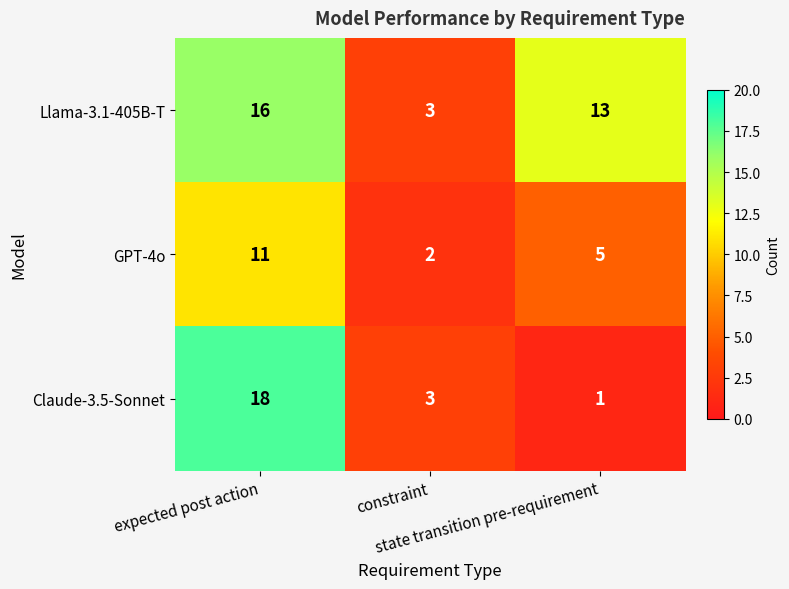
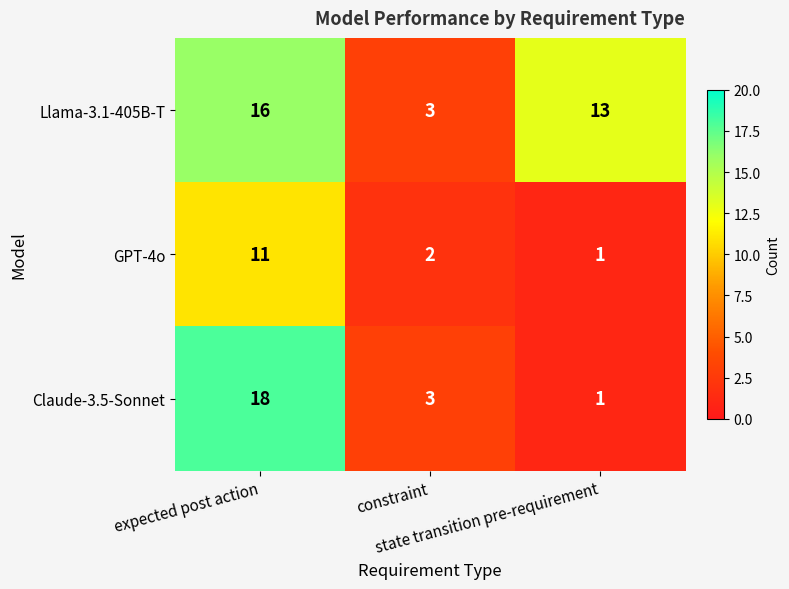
  {
    "Llama-3.1-405B-T": {
      "expected post action": 16,
      "constraint": 3,
      "state transition pre-requirement": 13
    },
    "GPT-4o": {
      "expected post action": 11,
      "constraint": 2,
-     "state transition pre-requirement": 5
+     "state transition pre-requirement": 1
    },
    "Claude-3.5-Sonnet": {
      "expected post action": 18,
      "constraint": 3,
      "state transition pre-requirement": 1
    }
  }
